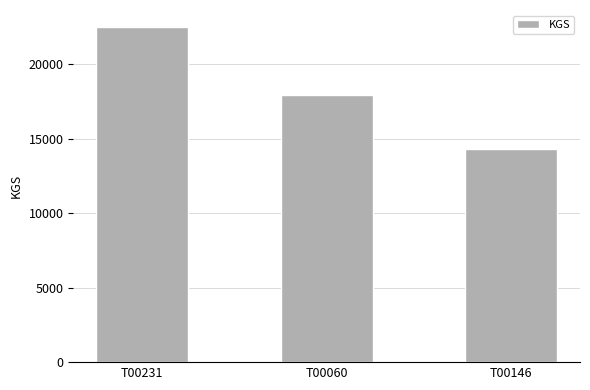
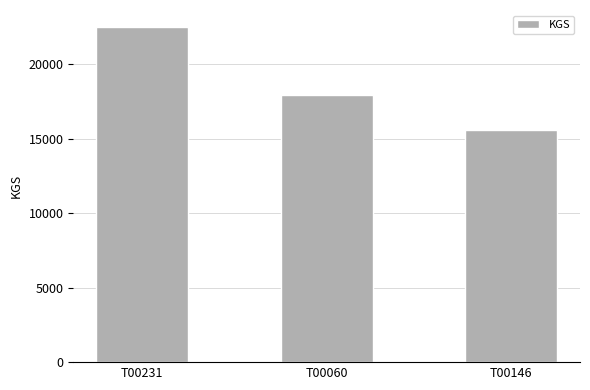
  {
    "T00231": 22500,
    "T00060": 17900,
-   "T00146": 14300
+   "T00146": 15600
  }
